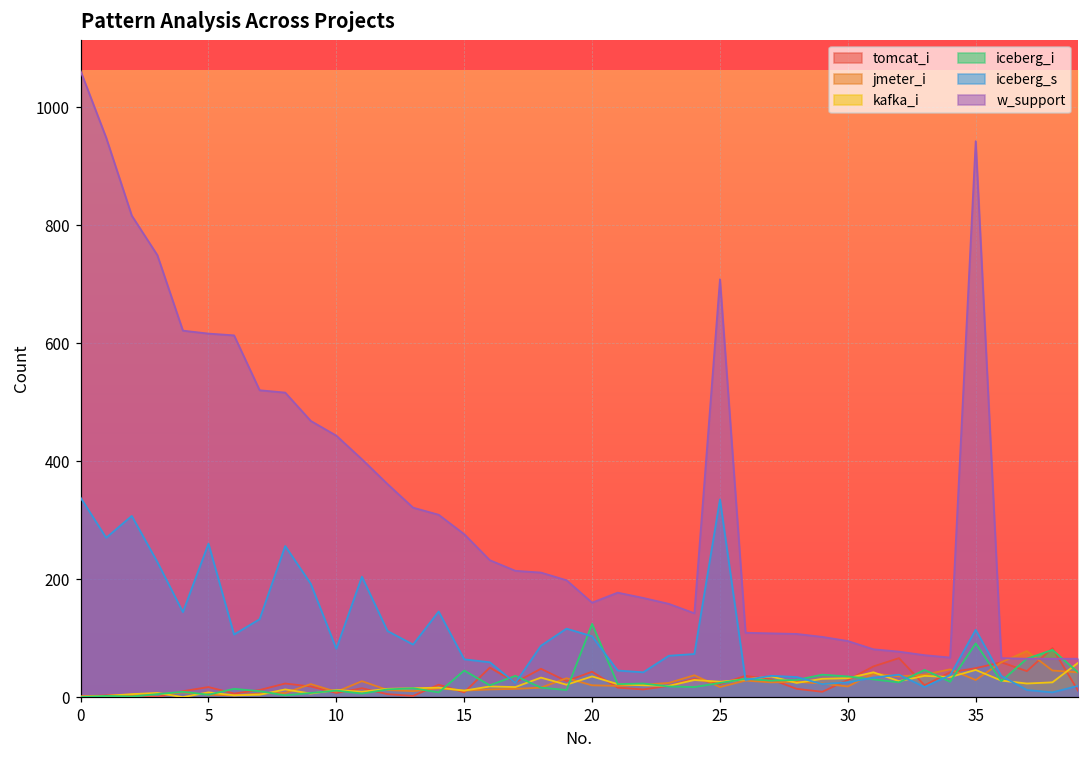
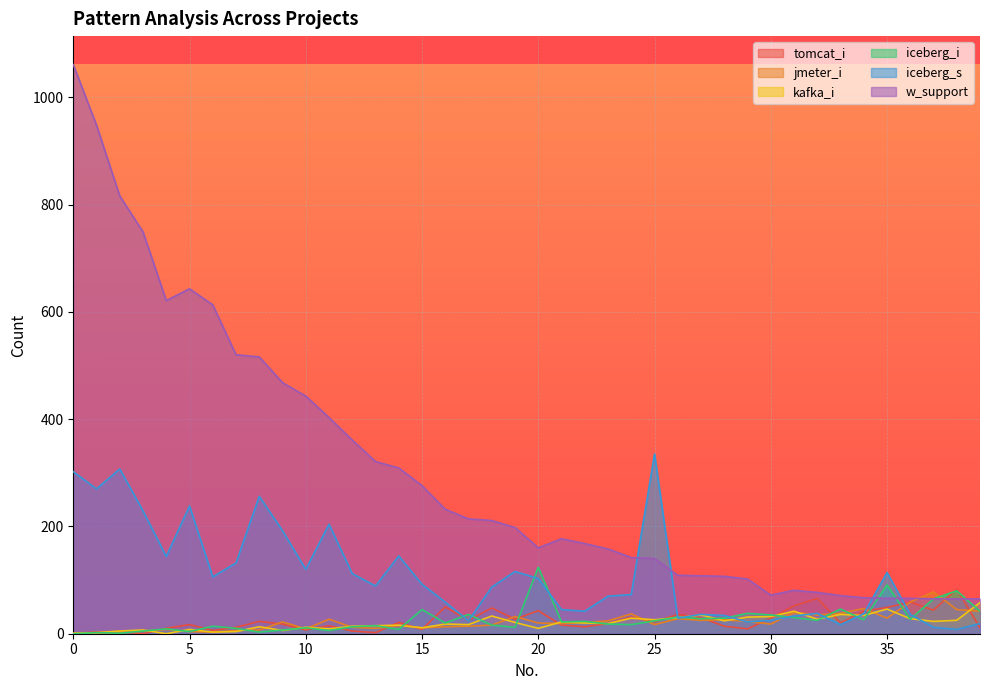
  {
    "kafka_i": {
-     "20": 40
+     "20": 10
    },
    "iceberg_i": {
      "15": 50,
      "20": 120,
      "35": 90
    },
    "iceberg_s": {
-     "0": 340,
-     "5": 260,
-     "10": 80,
-     "15": 60,
+     "0": 300,
+     "5": 240,
+     "10": 120,
+     "15": 90,
      "20": 100,
      "25": 340,
      "35": 110
    },
    "w_support": {
      "0": 1060,
-     "5": 620,
+     "5": 640,
      "10": 440,
      "15": 280,
      "20": 160,
-     "25": 710,
-     "30": 100,
-     "35": 940
+     "25": 140,
+     "30": 70,
+     "35": 70
    }
  }
